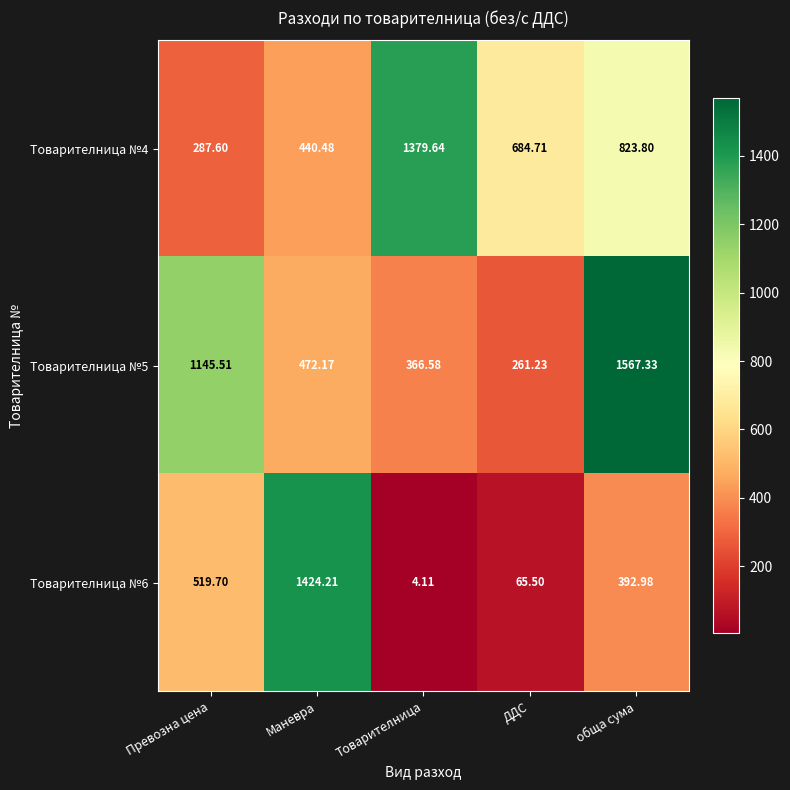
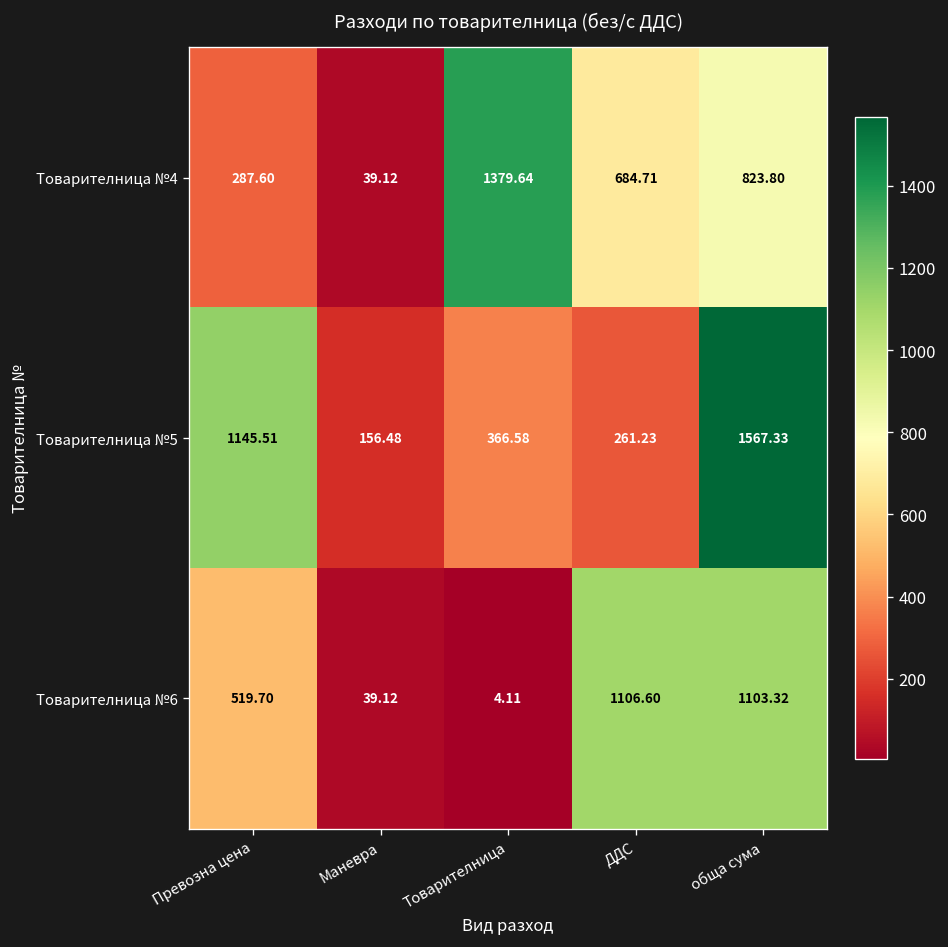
  {
    "Товарителница №4": {
      "Превозна цена": 287.60,
-     "Маневра": 440.48,
+     "Маневра": 39.12,
      "Товарителница": 1379.64,
      "ДДС": 684.71,
      "обща сума": 823.80
    },
    "Товарителница №5": {
      "Превозна цена": 1145.51,
-     "Маневра": 472.17,
+     "Маневра": 156.48,
      "Товарителница": 366.58,
      "ДДС": 261.23,
      "обща сума": 1567.33
    },
    "Товарителница №6": {
      "Превозна цена": 519.70,
-     "Маневра": 1424.21,
+     "Маневра": 39.12,
      "Товарителница": 4.11,
-     "ДДС": 65.50,
-     "обща сума": 392.98
+     "ДДС": 1106.60,
+     "обща сума": 1103.32
    }
  }
